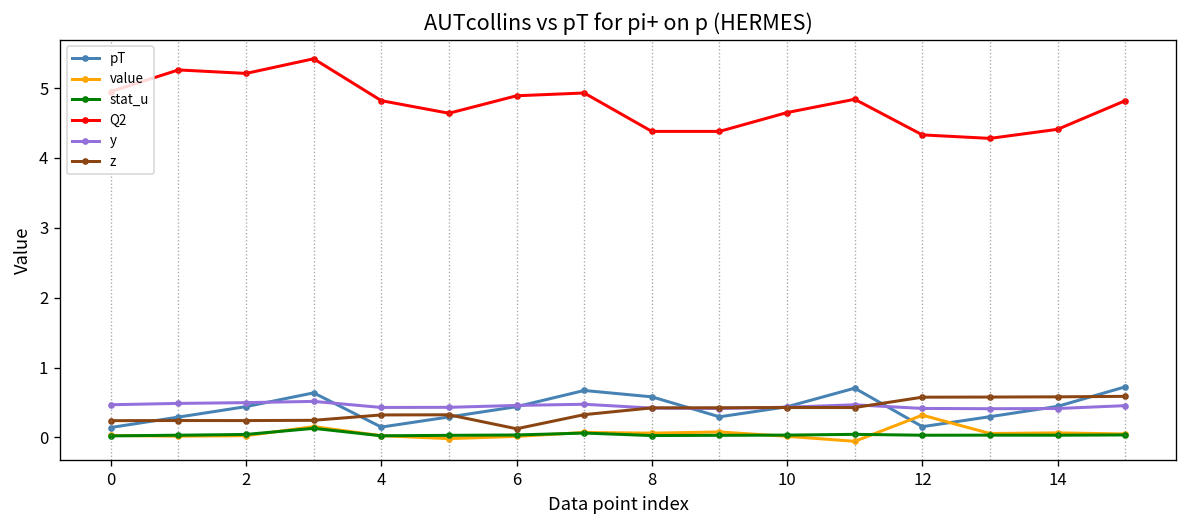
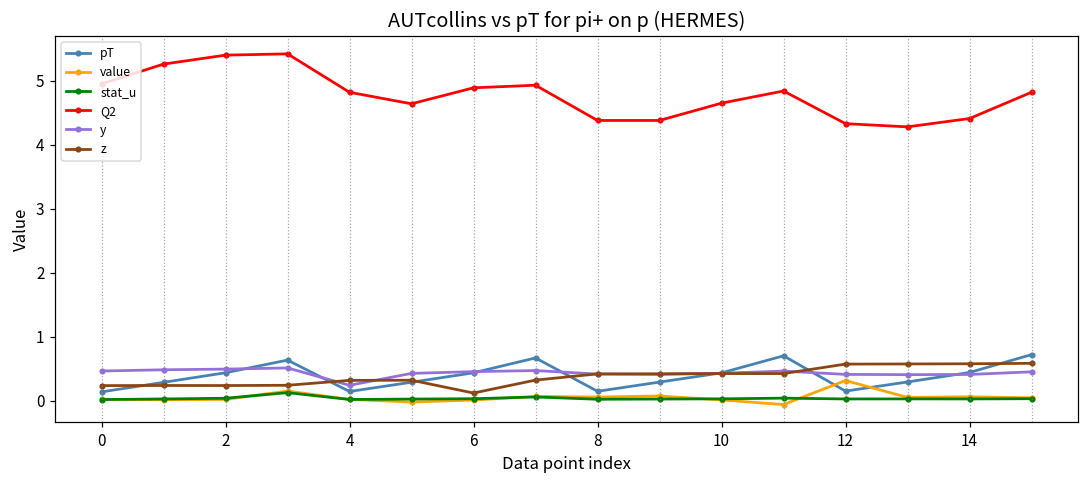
  {
    "pT": {
      "0": 0.1,
      "2": 0.4,
      "4": 0.1,
-     "8": 0.6,
+     "8": 0.2,
      "12": 0.2
    },
    "value": {
      "12": 0.3
    },
    "stat_u": {
      "12": 0.0
    },
    "Q2": {
-     "2": 5.2,
+     "2": 5.4,
      "4": 4.8,
      "6": 4.9,
      "8": 4.4,
      "10": 4.7,
      "12": 4.3,
      "14": 4.4
    },
    "y": {
      "0": 0.5,
      "2": 0.5,
-     "4": 0.4,
+     "4": 0.2,
      "12": 0.4
    },
    "z": {
      "0": 0.2,
      "2": 0.2,
      "4": 0.3,
      "6": 0.1,
      "12": 0.6,
      "14": 0.6
    }
  }
